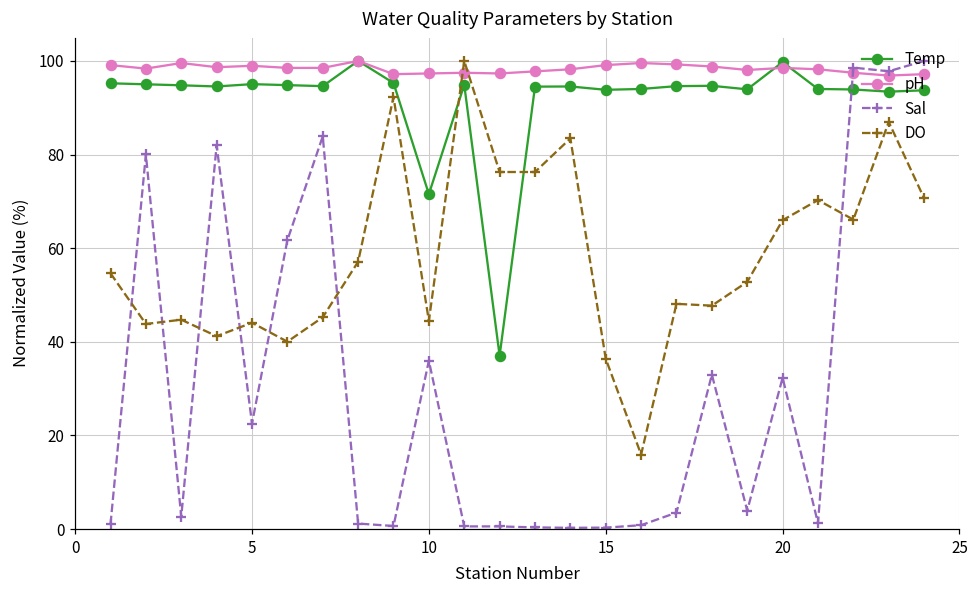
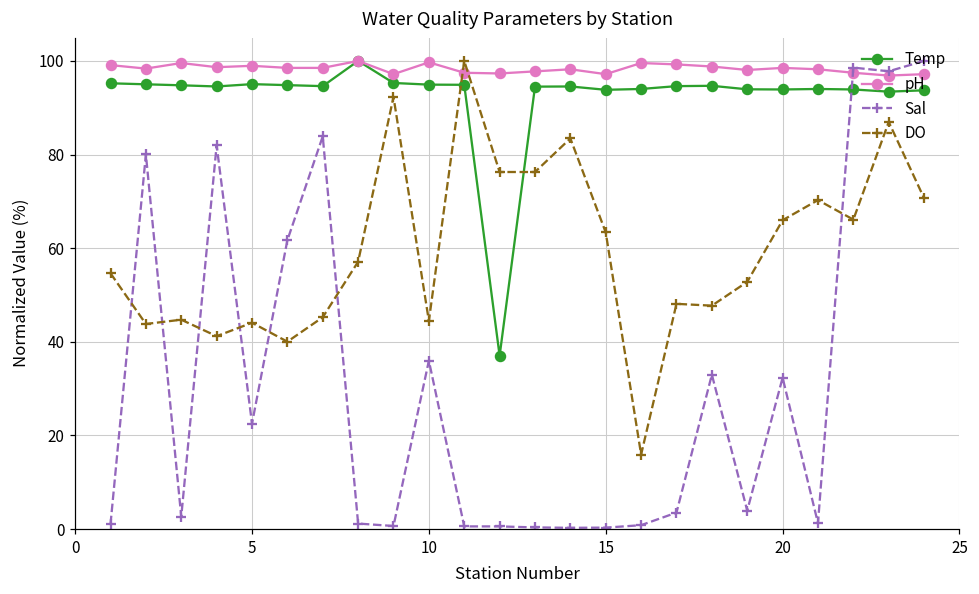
  {
    "Temp": {
      "5": 95,
-     "10": 72,
+     "10": 95,
      "15": 94,
-     "20": 100
+     "20": 94
    },
    "pH": {
      "5": 99,
-     "10": 97,
-     "15": 99,
+     "10": 100,
+     "15": 97,
      "20": 99
    },
    "Sal": {
      "5": 23,
      "10": 36,
      "15": 0,
      "20": 32
    },
    "DO": {
      "5": 44,
      "10": 44,
-     "15": 36,
+     "15": 63,
      "20": 66
    }
  }
